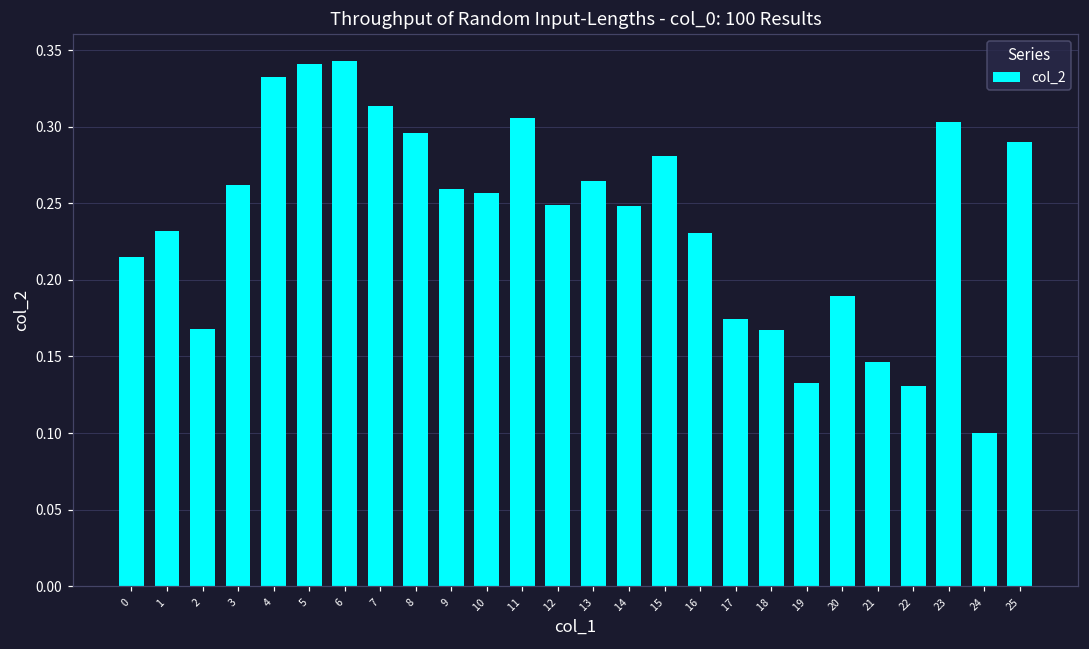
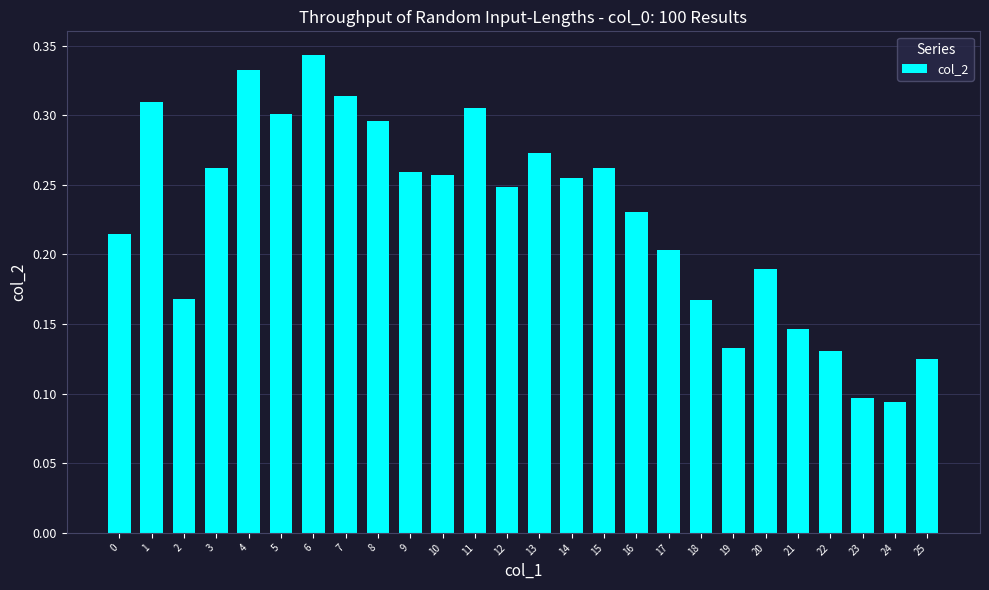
  {
    "0": 0.215,
-   "1": 0.232,
+   "1": 0.309,
    "2": 0.168,
    "3": 0.262,
    "4": 0.333,
-   "5": 0.341,
+   "5": 0.301,
    "6": 0.343,
    "7": 0.314,
    "8": 0.296,
    "9": 0.259,
    "10": 0.257,
    "11": 0.305,
    "12": 0.249,
-   "13": 0.265,
-   "14": 0.248,
-   "15": 0.281,
+   "13": 0.273,
+   "14": 0.255,
+   "15": 0.262,
    "16": 0.231,
-   "17": 0.174,
+   "17": 0.203,
    "18": 0.167,
    "19": 0.133,
    "20": 0.189,
    "21": 0.146,
    "22": 0.131,
-   "23": 0.303,
-   "24": 0.100,
-   "25": 0.290
+   "23": 0.097,
+   "24": 0.094,
+   "25": 0.125
  }
